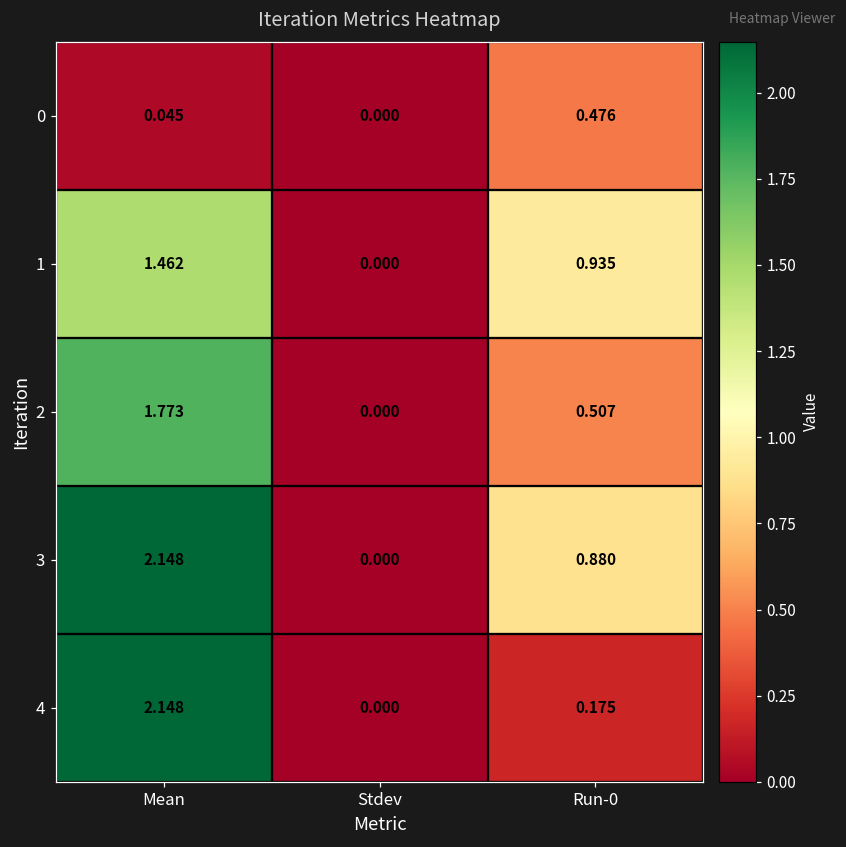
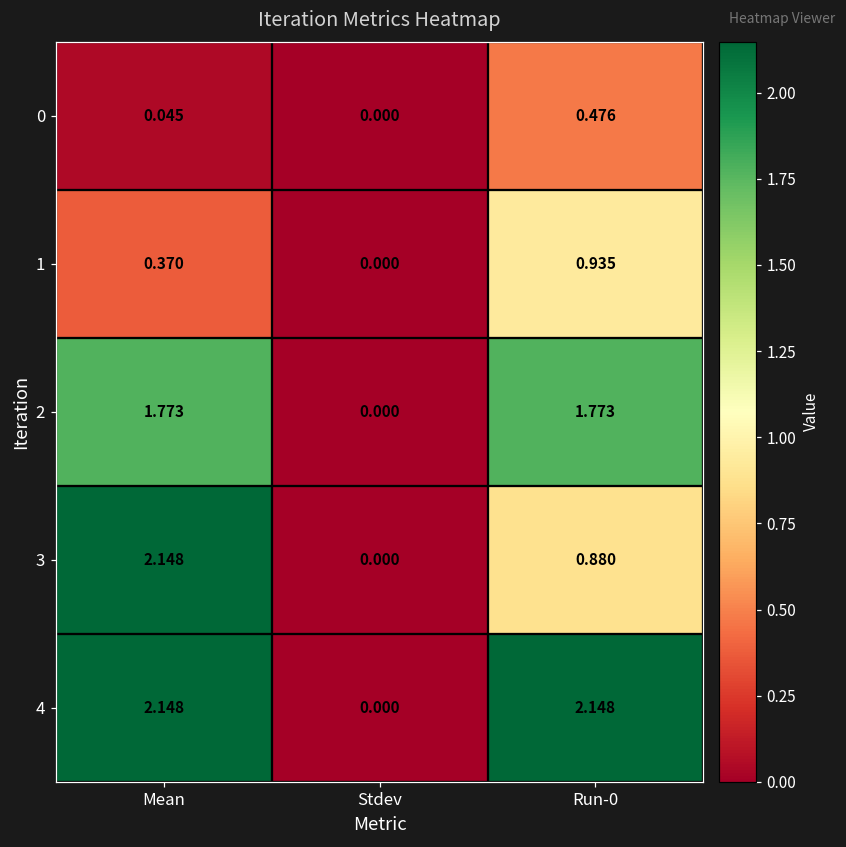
  {
    "0": {
      "Mean": 0.045,
      "Stdev": 0.000,
      "Run-0": 0.476
    },
    "1": {
-     "Mean": 1.462,
+     "Mean": 0.370,
      "Stdev": 0.000,
      "Run-0": 0.935
    },
    "2": {
      "Mean": 1.773,
      "Stdev": 0.000,
-     "Run-0": 0.507
+     "Run-0": 1.773
    },
    "3": {
      "Mean": 2.148,
      "Stdev": 0.000,
      "Run-0": 0.880
    },
    "4": {
      "Mean": 2.148,
      "Stdev": 0.000,
-     "Run-0": 0.175
+     "Run-0": 2.148
    }
  }
